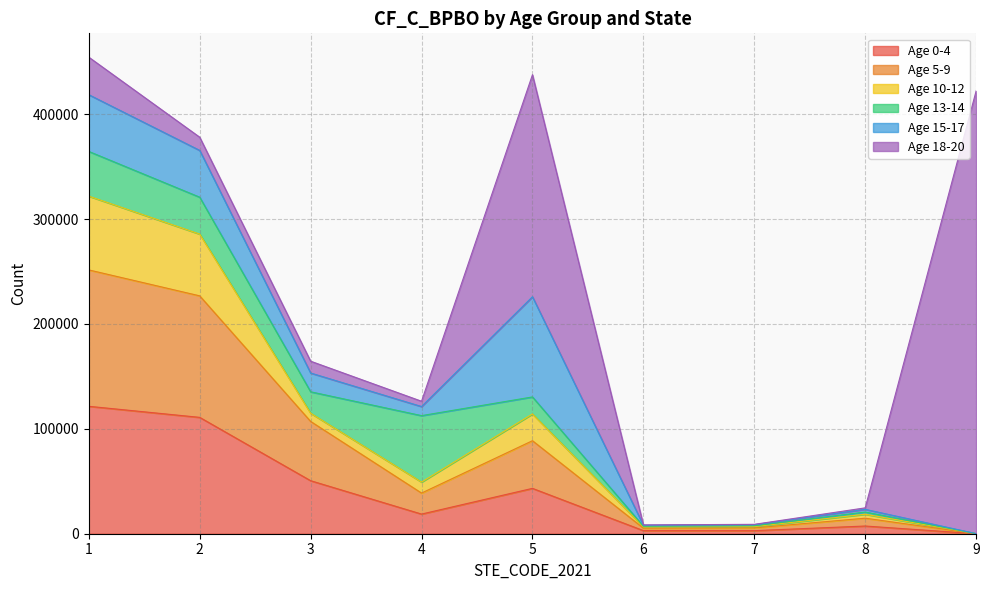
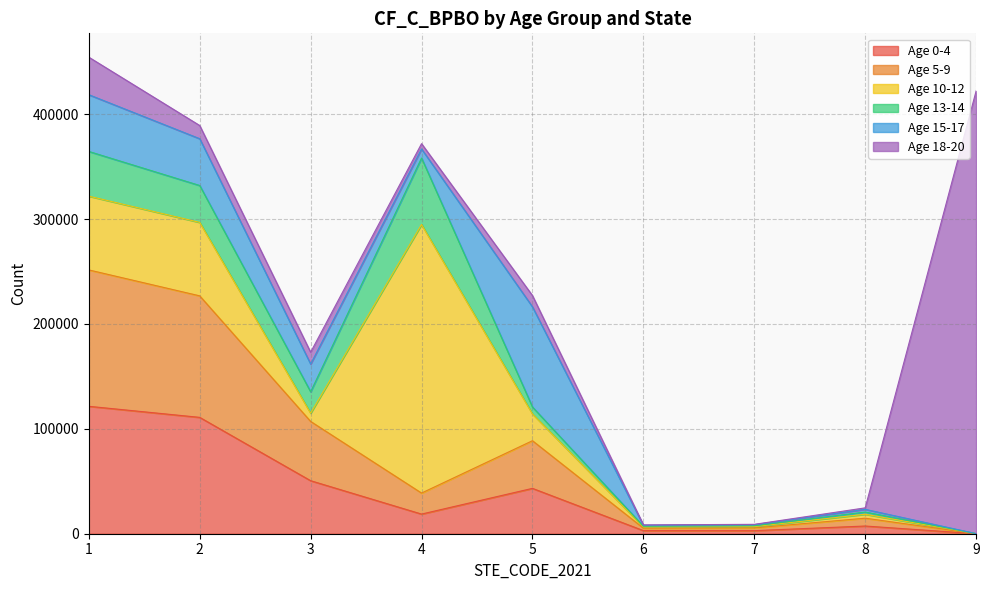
  {
    "Age 10-12": {
      "1": 70000,
-     "2": 59000,
+     "2": 70000,
      "3": 8000,
-     "4": 10000,
+     "4": 256000,
      "5": 26000
    },
    "Age 13-14": {
      "1": 43000,
      "2": 35000,
      "3": 20000,
      "4": 63000,
-     "5": 16000
+     "5": 7000
    },
    "Age 15-17": {
      "1": 54000,
      "2": 45000,
-     "3": 18000,
+     "3": 26000,
      "4": 9000,
      "5": 96000
    },
    "Age 18-20": {
      "1": 36000,
      "2": 13000,
      "3": 11000,
      "4": 5000,
-     "5": 212000,
+     "5": 11000,
      "9": 422000
    }
  }
